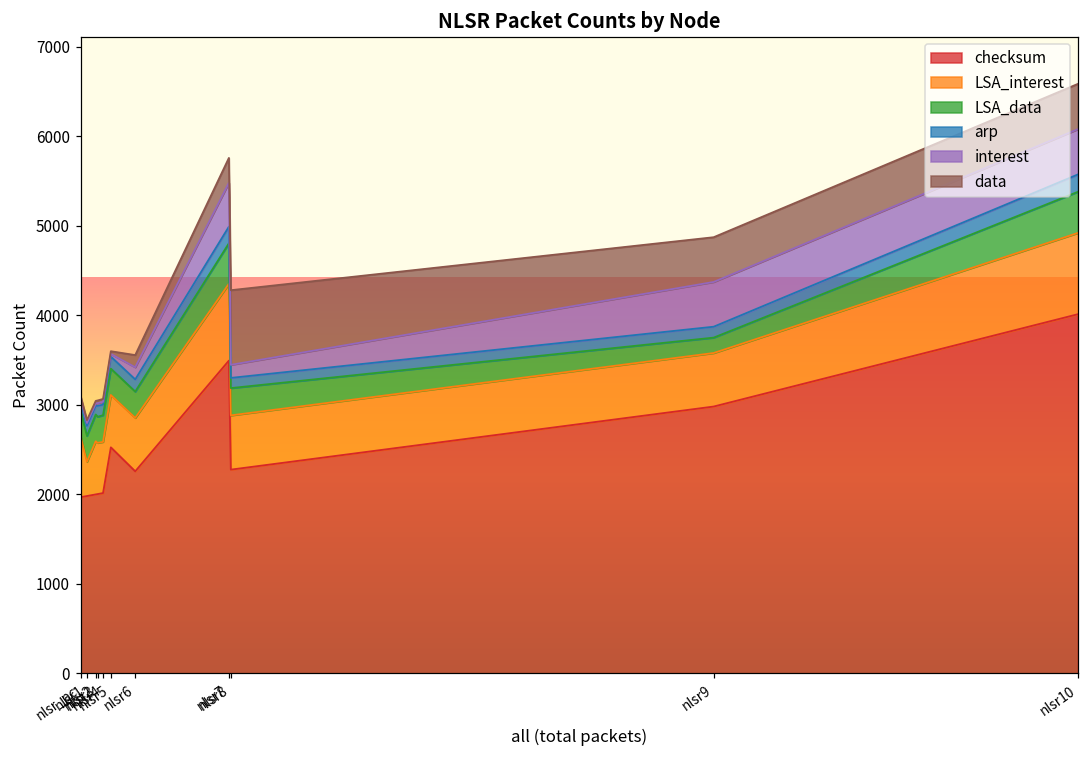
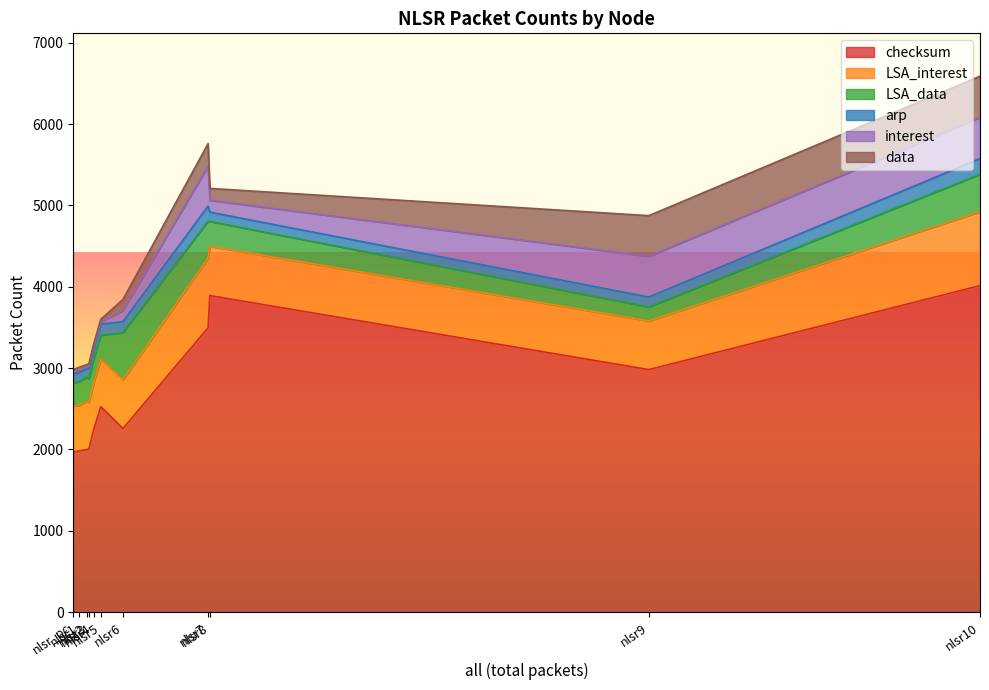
  {
    "checksum": {
      "nlsr_pc": 2000,
      "nlsr1": 2000,
      "nlsr2": 2000,
      "nlsr3": 2000,
-     "nlsr4": 2000,
+     "nlsr4": 2200,
      "nlsr5": 2500,
      "nlsr6": 2300,
      "nlsr7": 3500,
-     "nlsr8": 2300,
+     "nlsr8": 3900,
      "nlsr9": 3000,
      "nlsr10": 4000
    },
    "LSA_interest": {
-     "nlsr_pc": 700,
-     "nlsr1": 400,
+     "nlsr_pc": 600,
+     "nlsr1": 600,
      "nlsr2": 600,
      "nlsr3": 600,
      "nlsr4": 600,
      "nlsr5": 600,
      "nlsr6": 600,
      "nlsr7": 900,
      "nlsr8": 600,
      "nlsr9": 600,
      "nlsr10": 900
    },
    "LSA_data": {
      "nlsr_pc": 300,
      "nlsr1": 300,
      "nlsr2": 300,
      "nlsr3": 300,
      "nlsr4": 300,
      "nlsr5": 300,
-     "nlsr6": 300,
+     "nlsr6": 600,
      "nlsr7": 500,
      "nlsr8": 300,
      "nlsr9": 200,
      "nlsr10": 500
    },
    "arp": {
      "nlsr1": 100,
      "nlsr4": 100,
      "nlsr6": 100,
      "nlsr7": 200,
      "nlsr8": 100,
      "nlsr9": 100,
      "nlsr10": 200
    },
    "interest": {
      "nlsr1": 0,
      "nlsr4": 0,
      "nlsr6": 100,
      "nlsr7": 500,
      "nlsr8": 100,
      "nlsr9": 500,
      "nlsr10": 500
    },
    "data": {
      "nlsr1": 0,
      "nlsr4": 0,
      "nlsr6": 100,
      "nlsr7": 300,
-     "nlsr8": 800,
+     "nlsr8": 100,
      "nlsr9": 500,
      "nlsr10": 500
    }
  }
